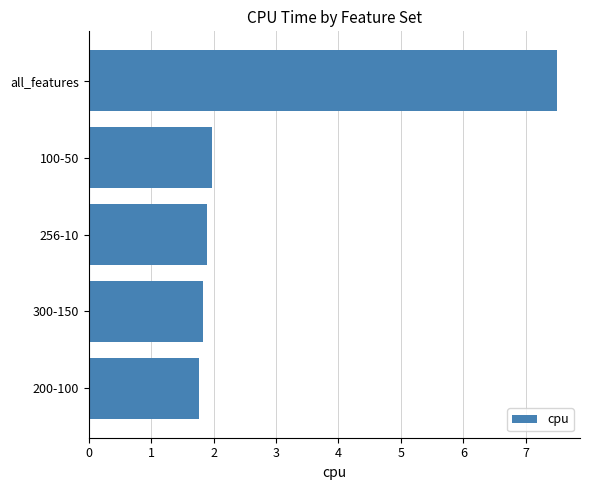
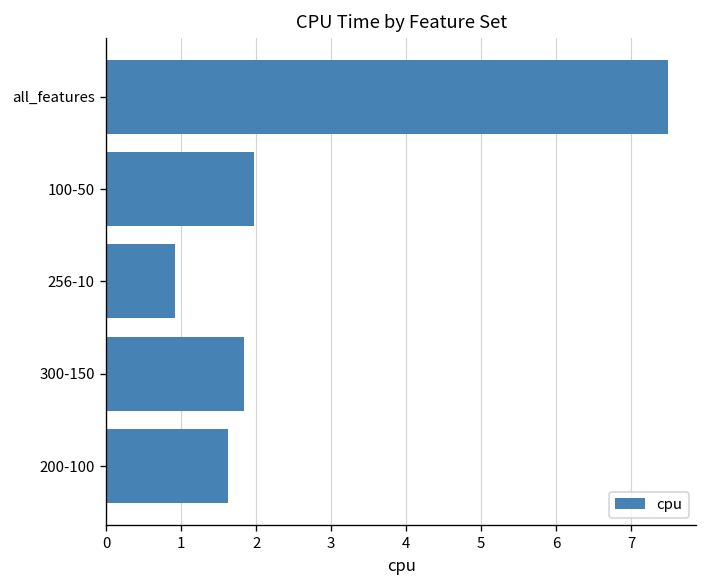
  {
    "all_features": 7.5,
    "100-50": 2.0,
-   "256-10": 1.9,
+   "256-10": 0.9,
    "300-150": 1.8,
-   "200-100": 1.8
+   "200-100": 1.6
  }
